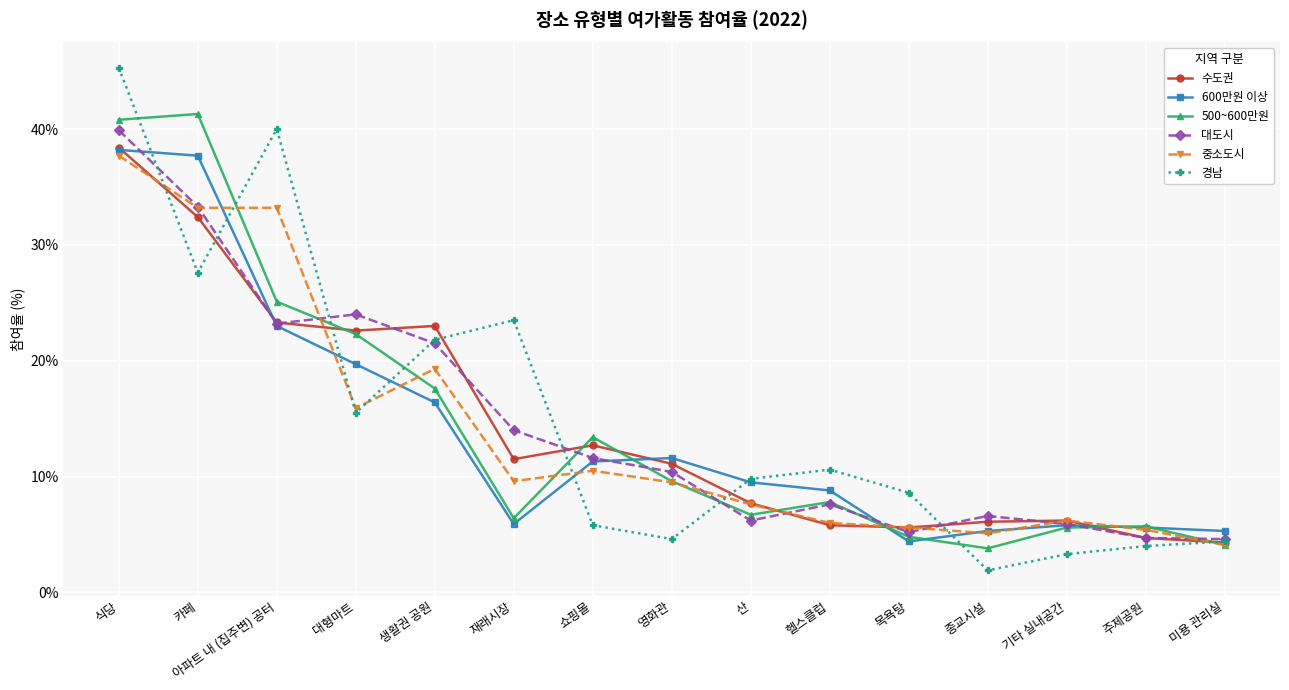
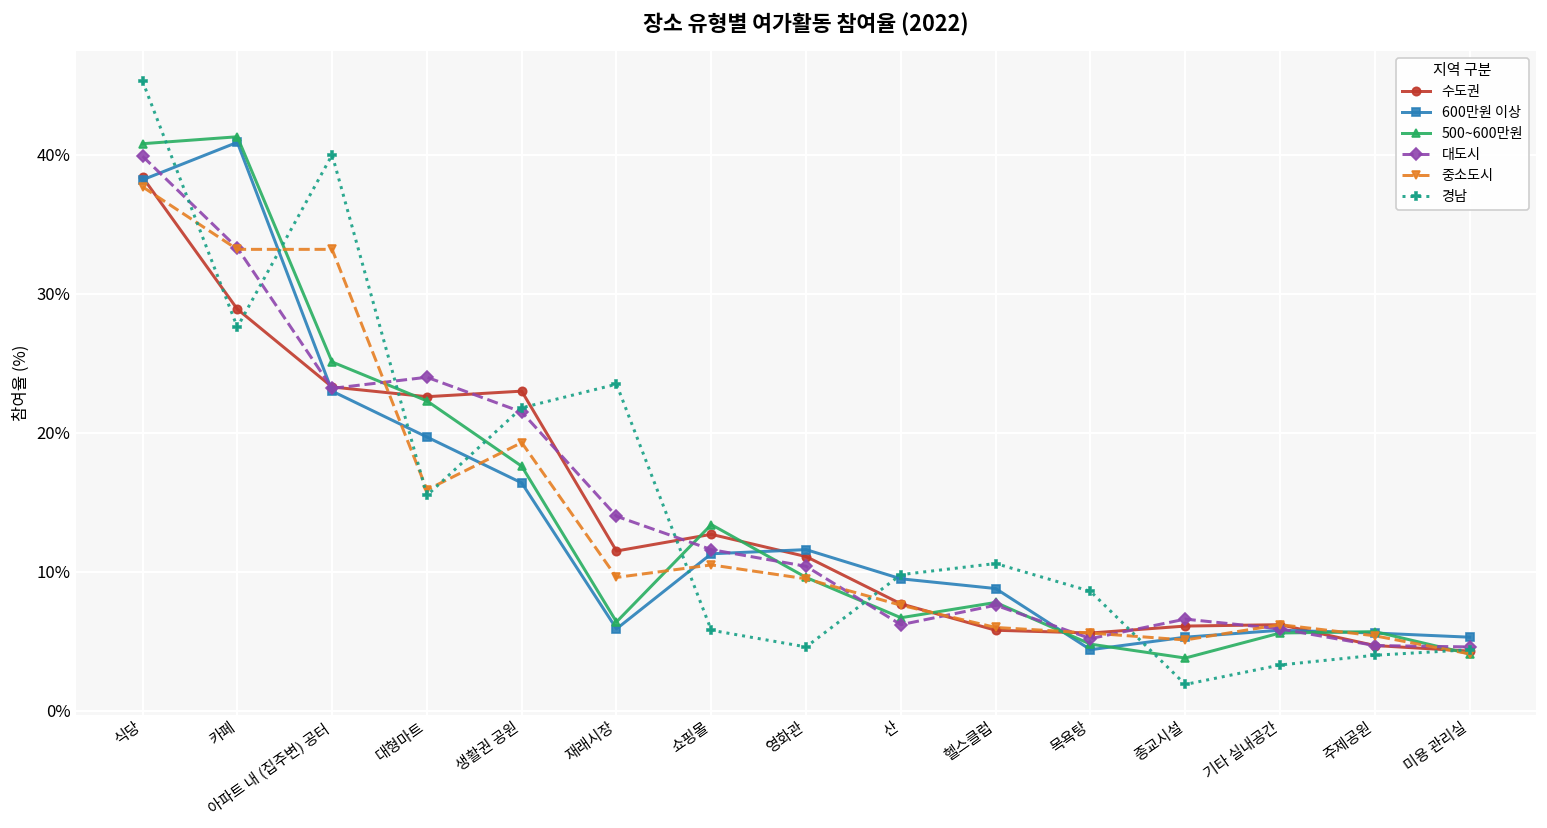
  {
    "수도권": {
-     "카페": "32.4%",
+     "카페": "28.9%",
      "대형마트": "22.6%",
      "생활권 공원": "23.0%",
      "재래시장": "11.5%",
      "쇼핑몰": "12.7%",
      "영화관": "11.1%",
      "종교시설": "6.1%"
    },
    "600만원 이상": {
-     "카페": "37.7%",
+     "카페": "40.9%",
      "대형마트": "19.7%",
      "생활권 공원": "16.4%",
      "재래시장": "5.9%",
      "쇼핑몰": "11.3%",
      "영화관": "11.6%",
      "산": "9.5%",
      "헬스클럽": "8.8%",
      "목욕탕": "4.4%",
      "미용 관리실": "5.3%"
    },
    "대도시": {
      "식당": "39.9%",
      "대형마트": "24.0%",
      "생활권 공원": "21.5%",
      "재래시장": "14.0%",
      "쇼핑몰": "11.6%",
      "영화관": "10.4%",
      "산": "6.2%",
      "목욕탕": "5.2%",
      "종교시설": "6.6%"
    },
    "중소도시": {
      "식당": "37.7%",
      "아파트 내 (집주변) 공터": "33.2%",
      "대형마트": "15.9%",
      "생활권 공원": "19.3%",
      "재래시장": "9.6%",
      "쇼핑몰": "10.5%"
    }
  }
